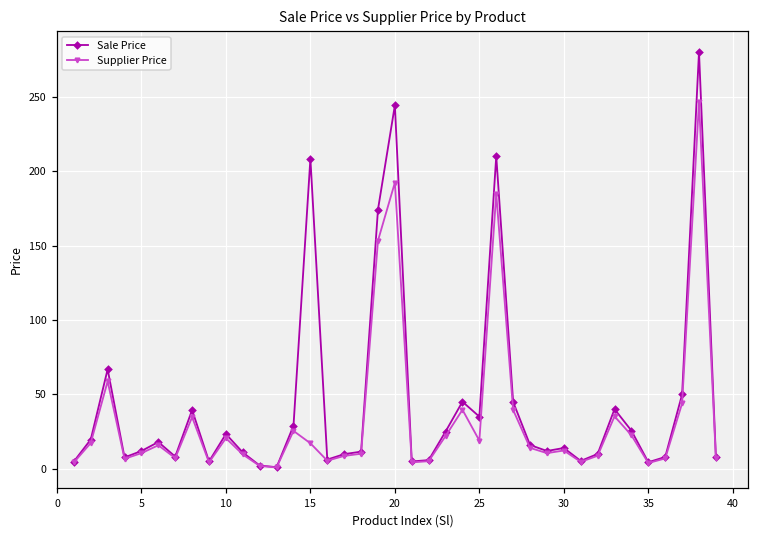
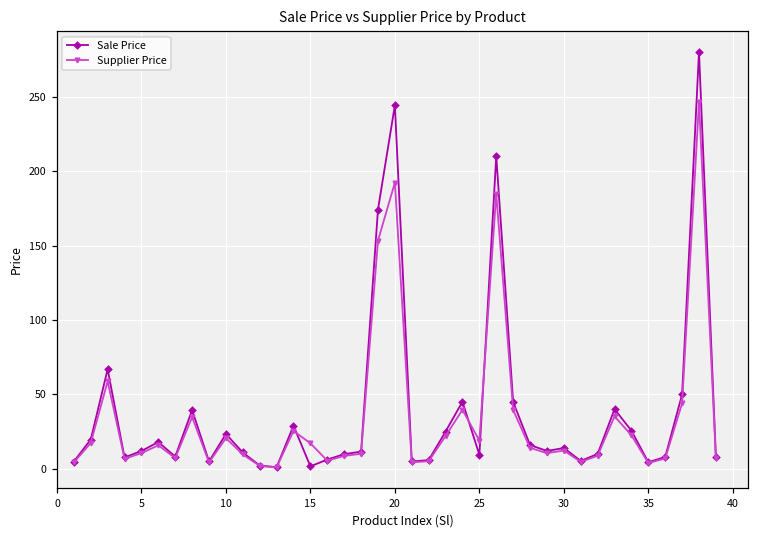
  {
    "Sale Price": {
      "10": 23,
-     "15": 208,
+     "15": 2,
      "20": 244,
-     "25": 35
+     "25": 10
    },
    "Supplier Price": {
      "10": 21,
      "15": 17,
      "20": 192,
      "25": 19
    }
  }
